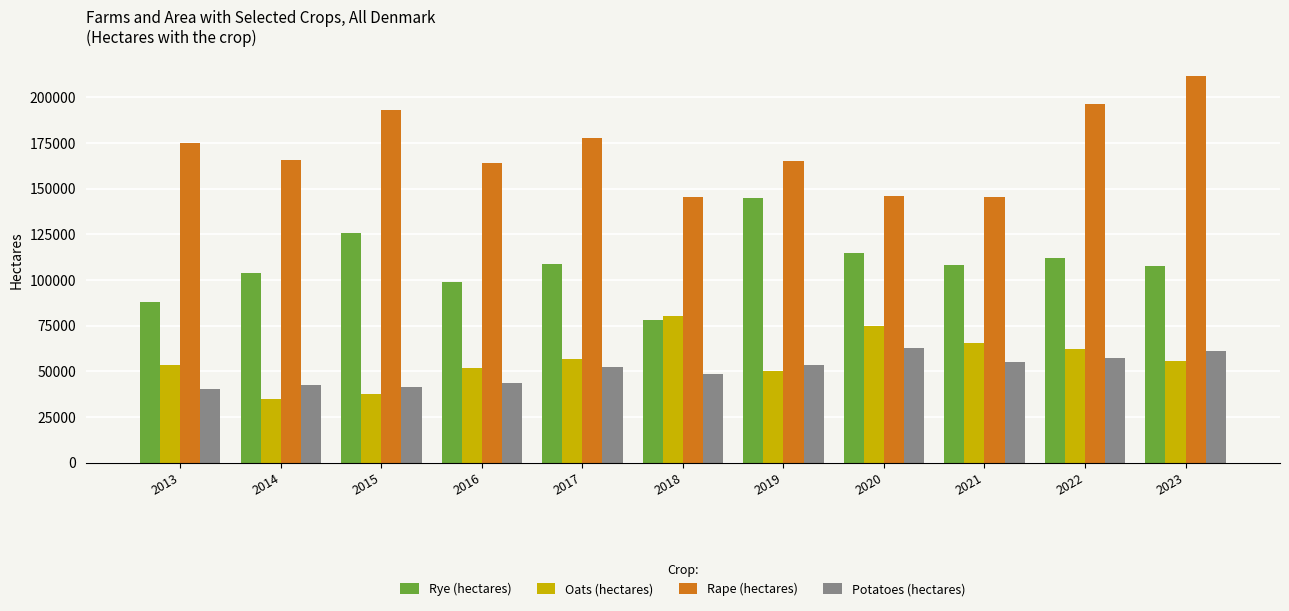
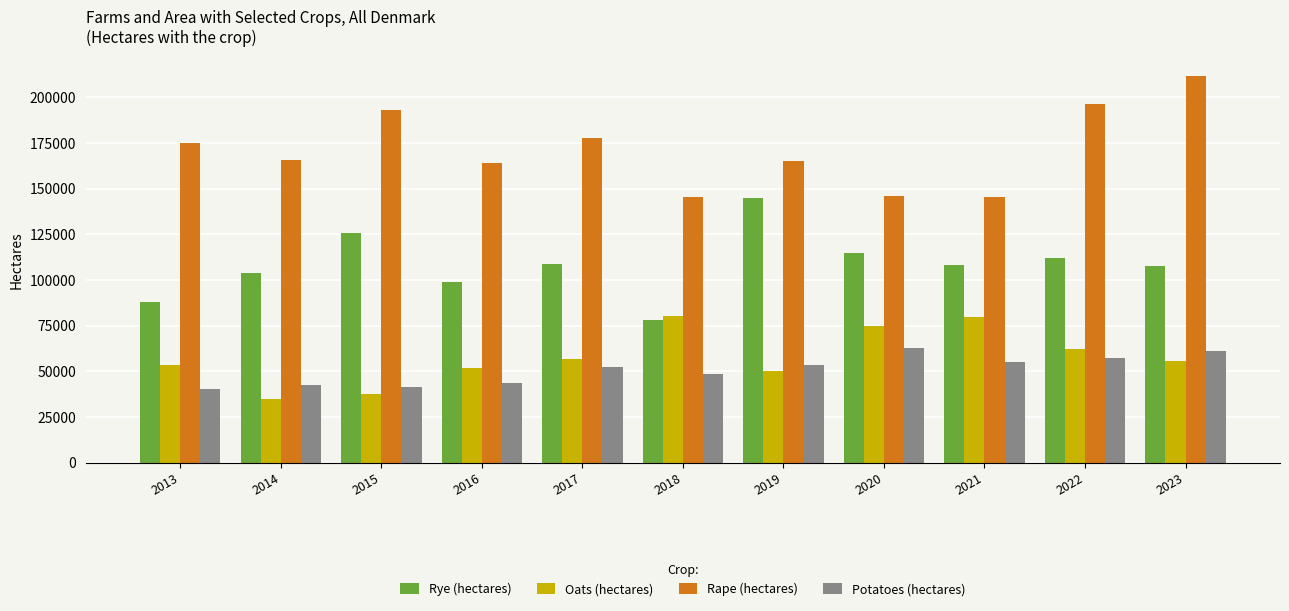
  {
    "Rye (hectares)": {
      "2013": 88000,
      "2014": 104000,
      "2015": 126000,
      "2016": 99000,
      "2017": 109000,
      "2018": 78000,
      "2019": 145000,
      "2020": 115000,
      "2021": 108000,
      "2022": 112000,
      "2023": 108000
    },
    "Oats (hectares)": {
      "2013": 53000,
      "2014": 35000,
      "2015": 38000,
      "2016": 52000,
      "2017": 57000,
      "2018": 80000,
      "2019": 50000,
      "2020": 75000,
-     "2021": 65000,
+     "2021": 80000,
      "2022": 62000,
      "2023": 56000
    },
    "Rape (hectares)": {
      "2013": 175000,
      "2014": 166000,
      "2015": 193000,
      "2016": 164000,
      "2017": 178000,
      "2018": 145000,
      "2019": 165000,
      "2020": 146000,
      "2021": 146000,
      "2022": 196000,
      "2023": 212000
    },
    "Potatoes (hectares)": {
      "2013": 40000,
      "2014": 43000,
      "2015": 42000,
      "2016": 44000,
      "2017": 52000,
      "2018": 49000,
      "2019": 54000,
      "2020": 63000,
      "2021": 55000,
      "2022": 57000,
      "2023": 61000
    }
  }
